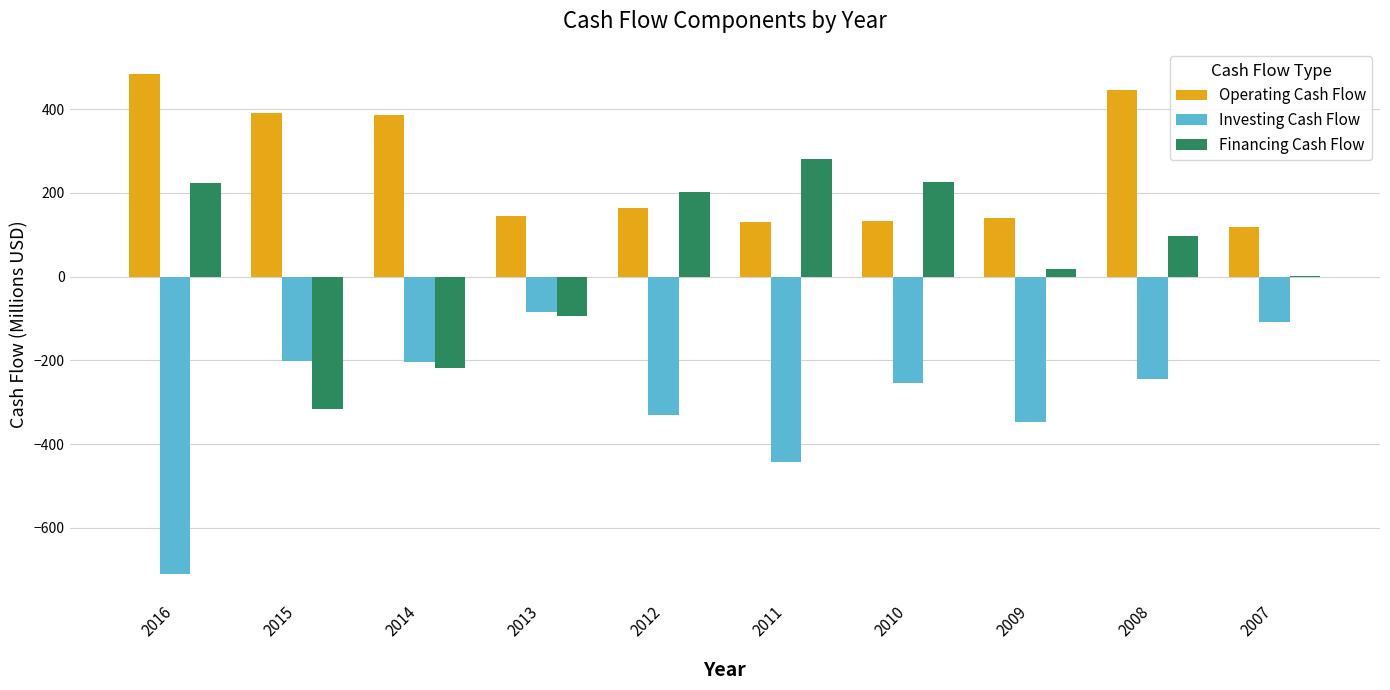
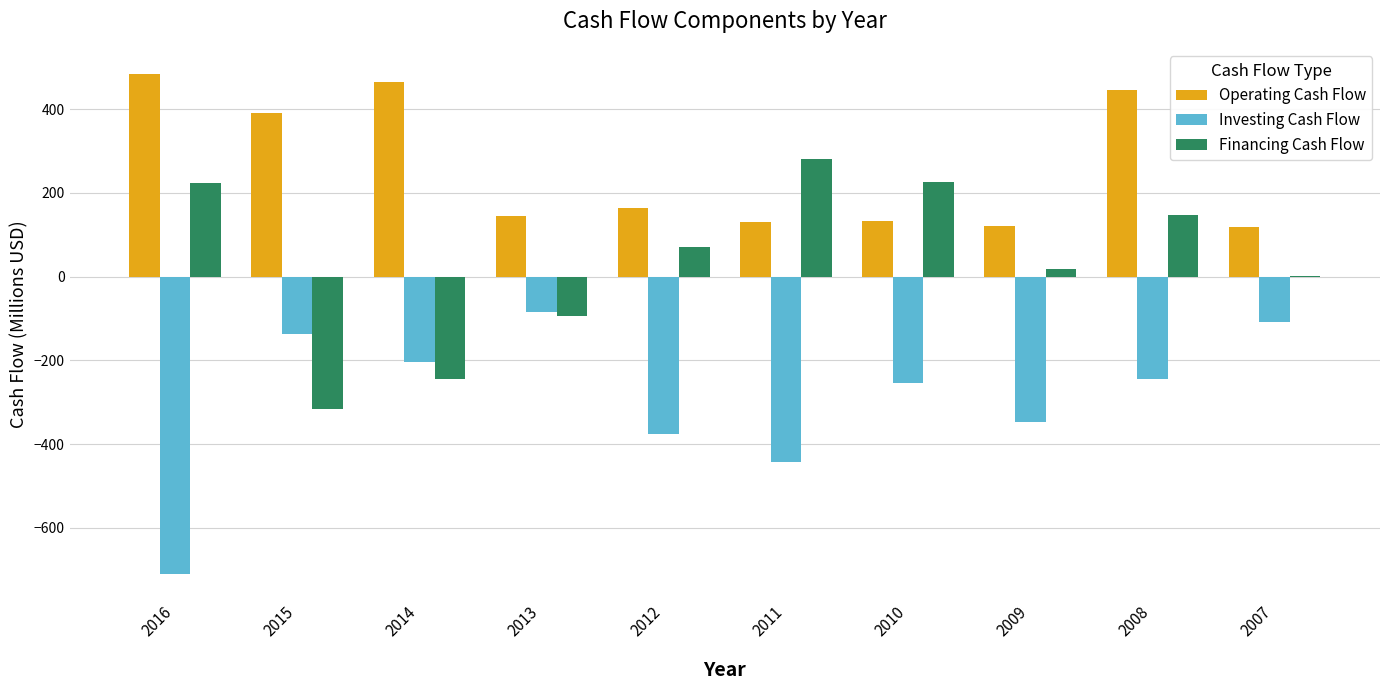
  {
    "Operating Cash Flow": {
      "2016": 480,
      "2015": 390,
-     "2014": 390,
+     "2014": 460,
      "2013": 150,
      "2012": 160,
      "2011": 130,
      "2010": 130,
-     "2009": 140,
+     "2009": 120,
      "2008": 450,
      "2007": 120
    },
    "Investing Cash Flow": {
      "2016": -710,
-     "2015": -200,
+     "2015": -140,
      "2014": -200,
      "2013": -80,
-     "2012": -330,
+     "2012": -370,
      "2011": -440,
      "2010": -250,
      "2009": -350,
      "2008": -240,
      "2007": -110
    },
    "Financing Cash Flow": {
      "2016": 220,
      "2015": -320,
-     "2014": -220,
+     "2014": -240,
      "2013": -90,
-     "2012": 200,
+     "2012": 70,
      "2011": 280,
      "2010": 230,
      "2009": 20,
-     "2008": 100
+     "2008": 150
    }
  }
